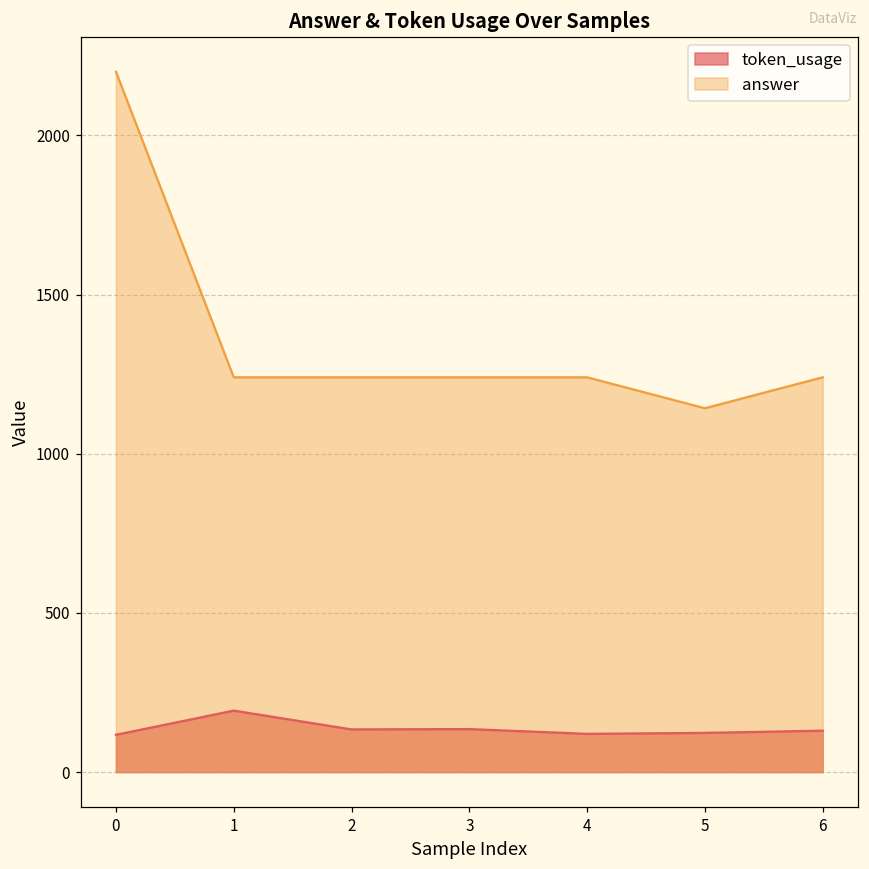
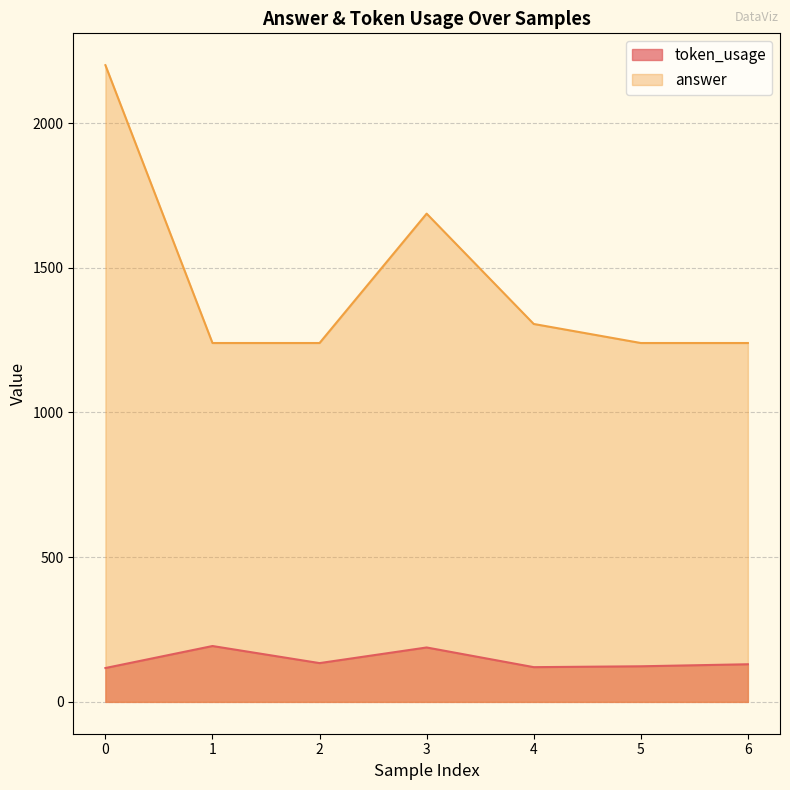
  {
    "token_usage": {
      "0": 120,
      "1": 190,
      "2": 130,
-     "3": 140,
+     "3": 190,
      "4": 120,
      "5": 120,
      "6": 130
    },
    "answer": {
      "0": 2200,
      "1": 1240,
      "2": 1240,
-     "3": 1240,
-     "4": 1240,
-     "5": 1140,
+     "3": 1690,
+     "4": 1310,
+     "5": 1240,
      "6": 1240
    }
  }
